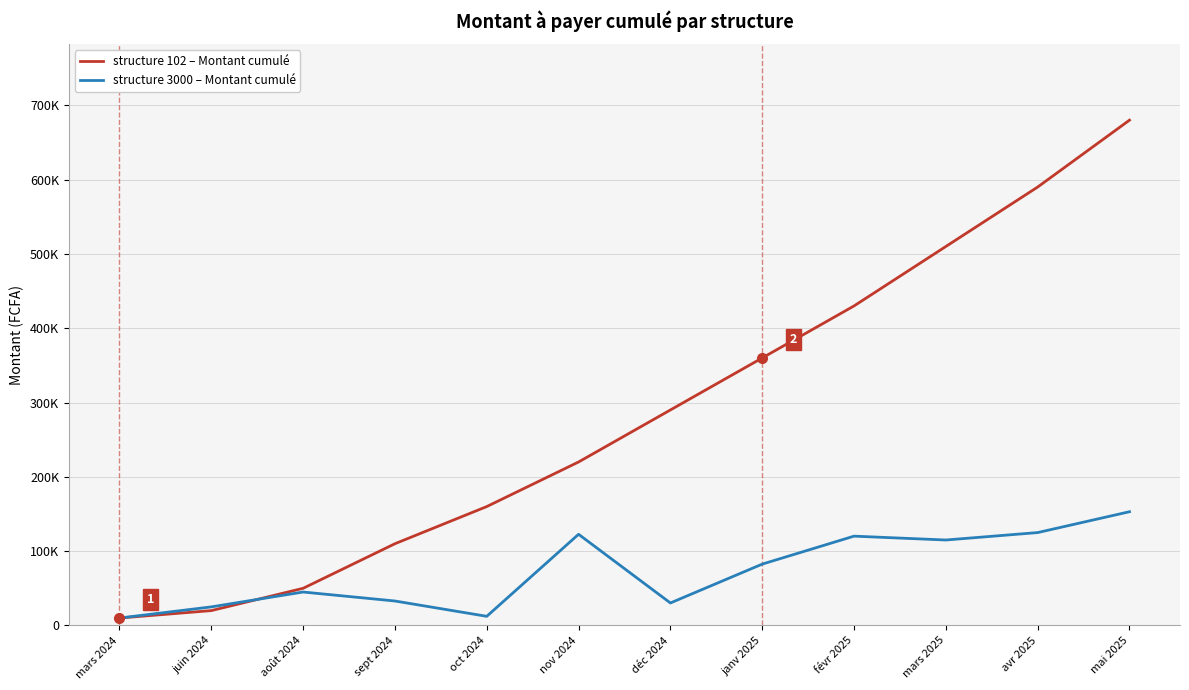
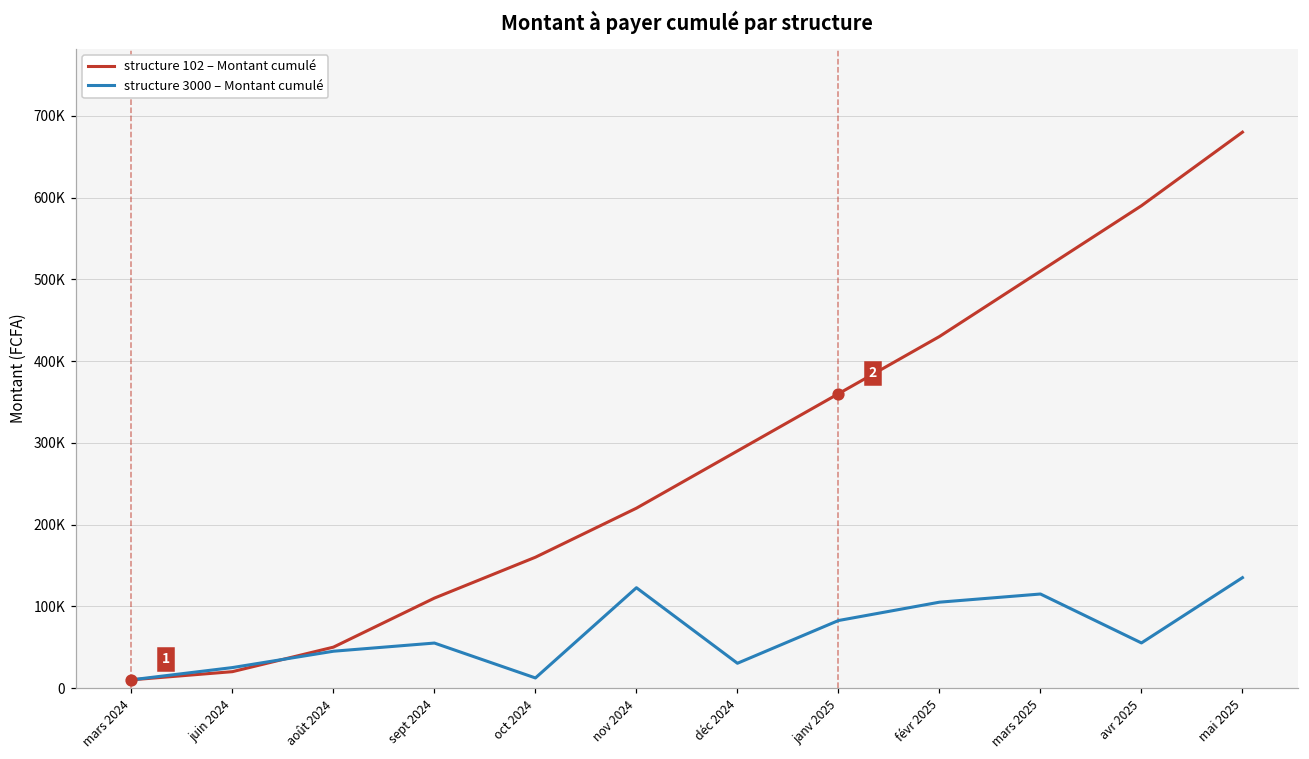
  {
    "structure 3000 – Montant cumulé": {
      "juin 2024": 30000,
      "août 2024": 50000,
-     "sept 2024": 30000,
+     "sept 2024": 60000,
      "oct 2024": 10000,
      "nov 2024": 120000,
      "déc 2024": 30000,
      "janv 2025": 80000,
-     "févr 2025": 120000,
+     "févr 2025": 110000,
      "mars 2025": 120000,
-     "avr 2025": 130000,
-     "mai 2025": 150000
+     "avr 2025": 60000,
+     "mai 2025": 140000
    }
  }
